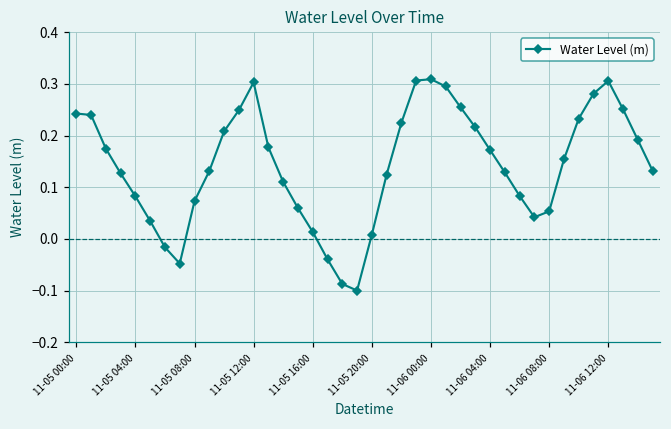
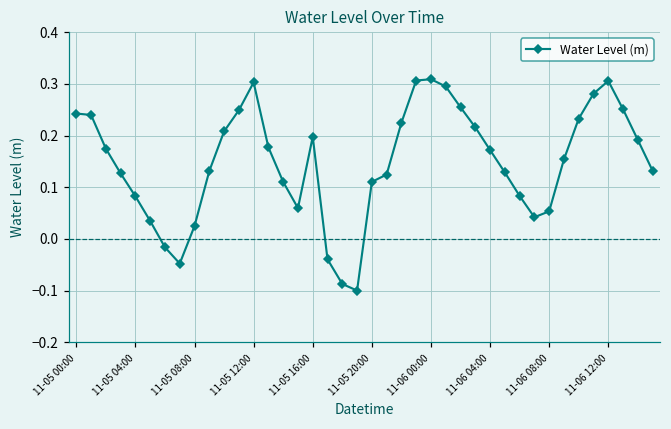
  {
    "11-05 00:00": 0.24,
    "11-05 04:00": 0.08,
-   "11-05 08:00": 0.07,
+   "11-05 08:00": 0.02,
    "11-05 12:00": 0.30,
-   "11-05 16:00": 0.01,
-   "11-05 20:00": 0.01,
+   "11-05 16:00": 0.20,
+   "11-05 20:00": 0.11,
    "11-06 00:00": 0.31,
    "11-06 04:00": 0.17,
    "11-06 08:00": 0.05,
    "11-06 12:00": 0.31
  }
